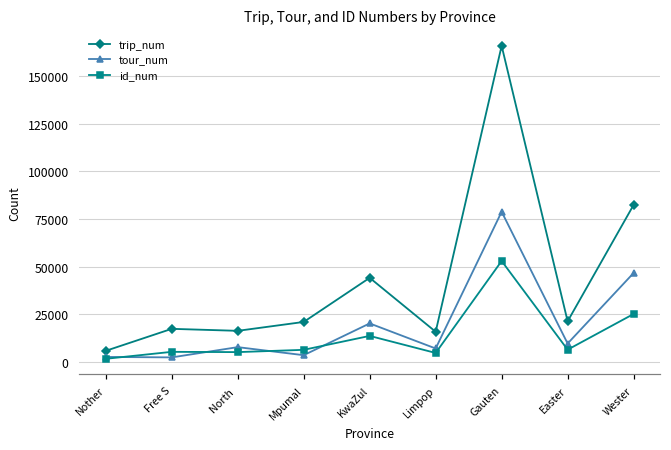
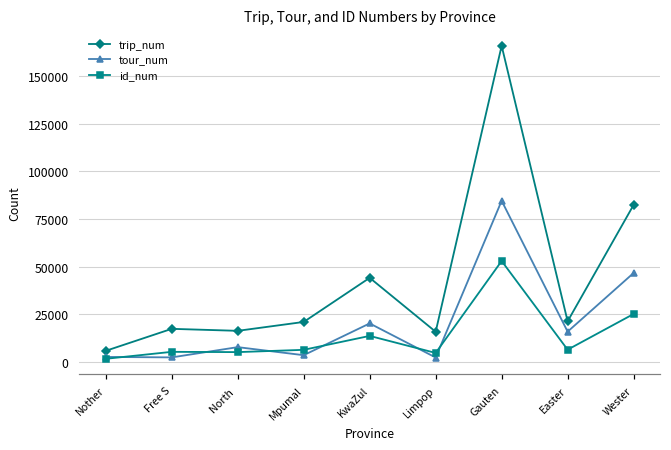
  {
    "tour_num": {
      "Free S": 3000,
      "North": 8000,
      "Mpumal": 4000,
      "KwaZul": 20000,
-     "Limpop": 7000,
-     "Gauten": 79000,
-     "Easter": 10000,
+     "Limpop": 2000,
+     "Gauten": 85000,
+     "Easter": 16000,
      "Wester": 47000
    }
  }
